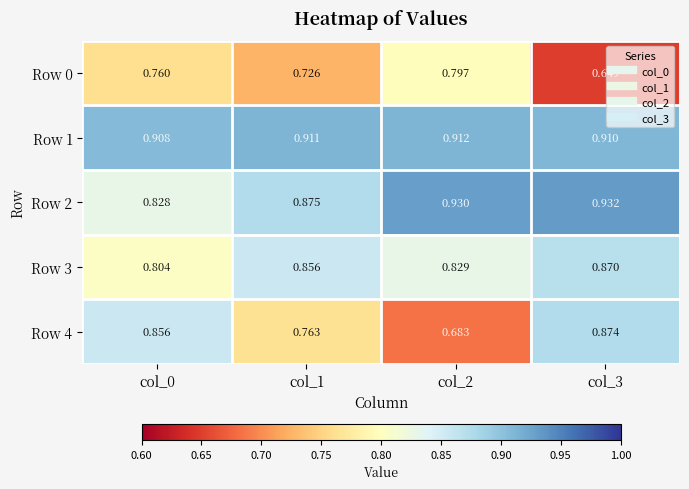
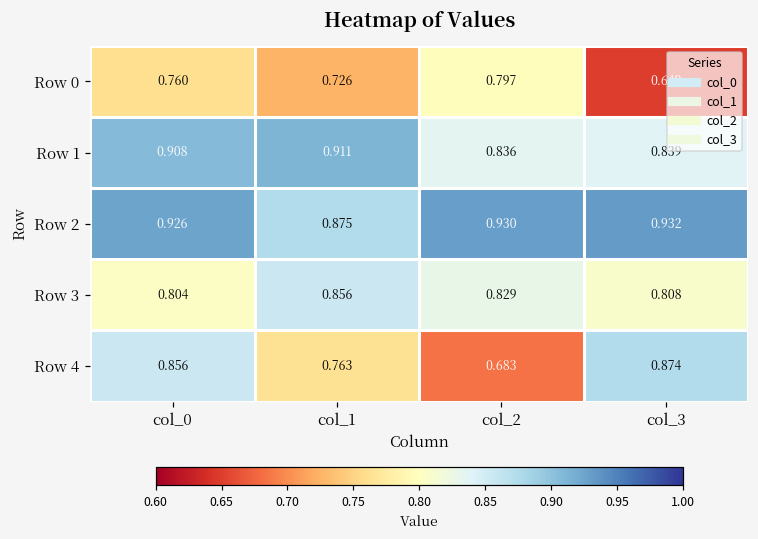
  {
    "Row 0": {
      "col_0": 0.760,
      "col_1": 0.726,
      "col_2": 0.797
    },
    "Row 1": {
      "col_0": 0.908,
      "col_1": 0.911,
-     "col_2": 0.912,
-     "col_3": 0.910
+     "col_2": 0.836,
+     "col_3": 0.839
    },
    "Row 2": {
-     "col_0": 0.828,
+     "col_0": 0.926,
      "col_1": 0.875,
      "col_2": 0.930,
      "col_3": 0.932
    },
    "Row 3": {
      "col_0": 0.804,
      "col_1": 0.856,
      "col_2": 0.829,
-     "col_3": 0.870
+     "col_3": 0.808
    },
    "Row 4": {
      "col_0": 0.856,
      "col_1": 0.763,
      "col_2": 0.683,
      "col_3": 0.874
    }
  }
